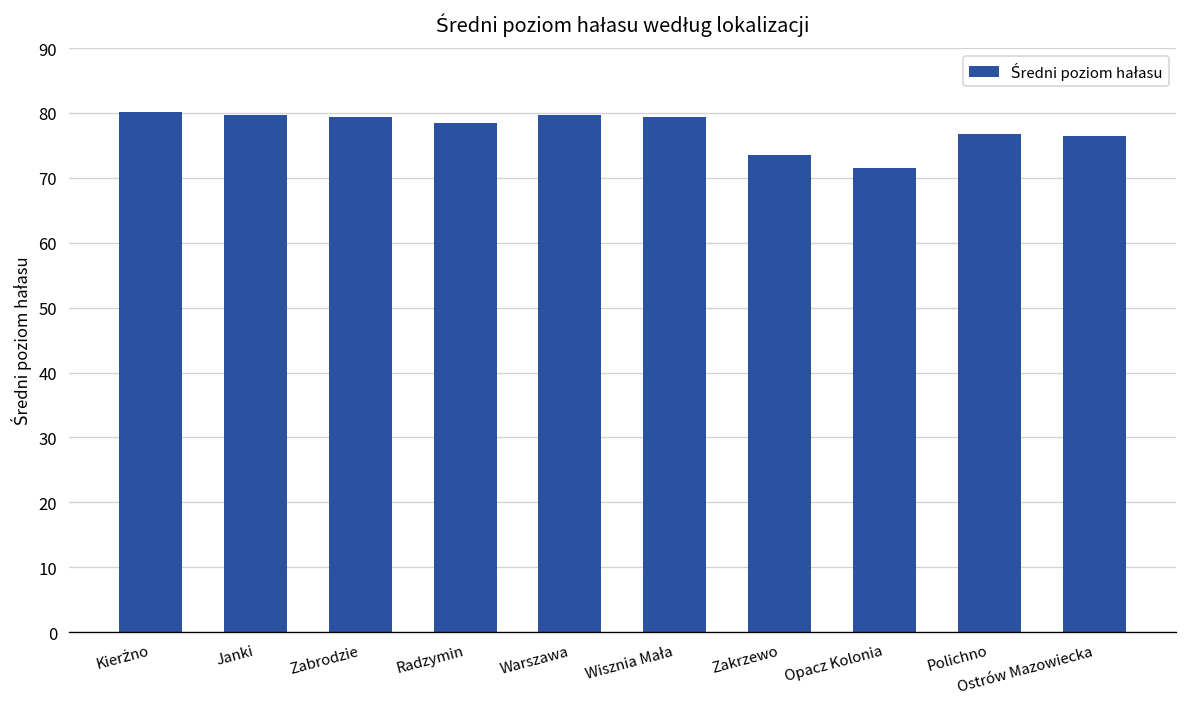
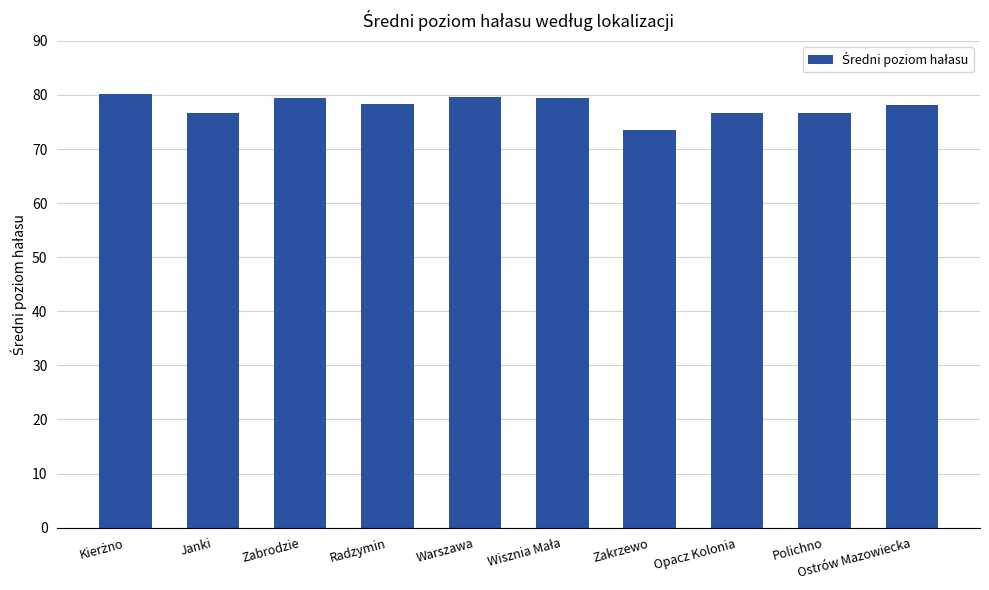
  {
    "Kierżno": 80,
-   "Janki": 80,
+   "Janki": 77,
    "Zabrodzie": 79,
    "Radzymin": 78,
    "Warszawa": 80,
    "Wisznia Mała": 79,
    "Zakrzewo": 74,
-   "Opacz Kolonia": 72,
+   "Opacz Kolonia": 77,
    "Polichno": 77,
-   "Ostrów Mazowiecka": 77
+   "Ostrów Mazowiecka": 78
  }
